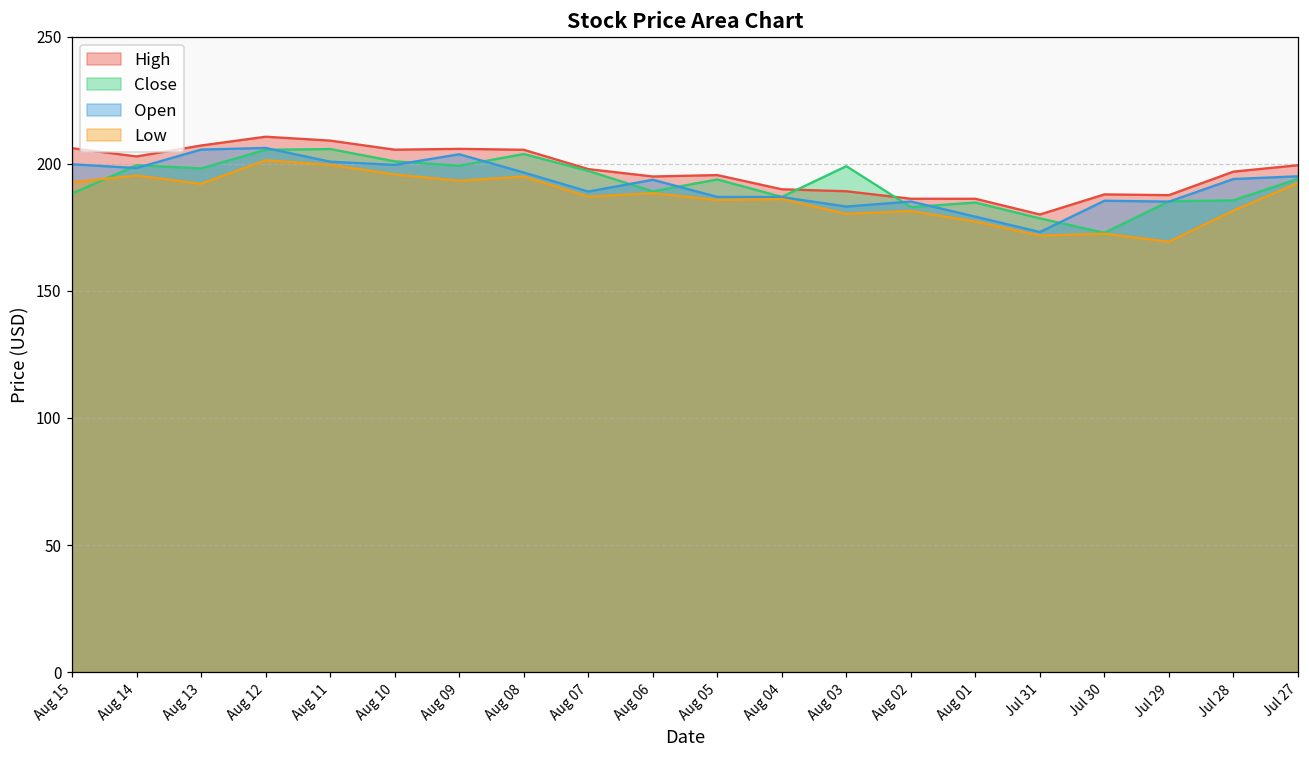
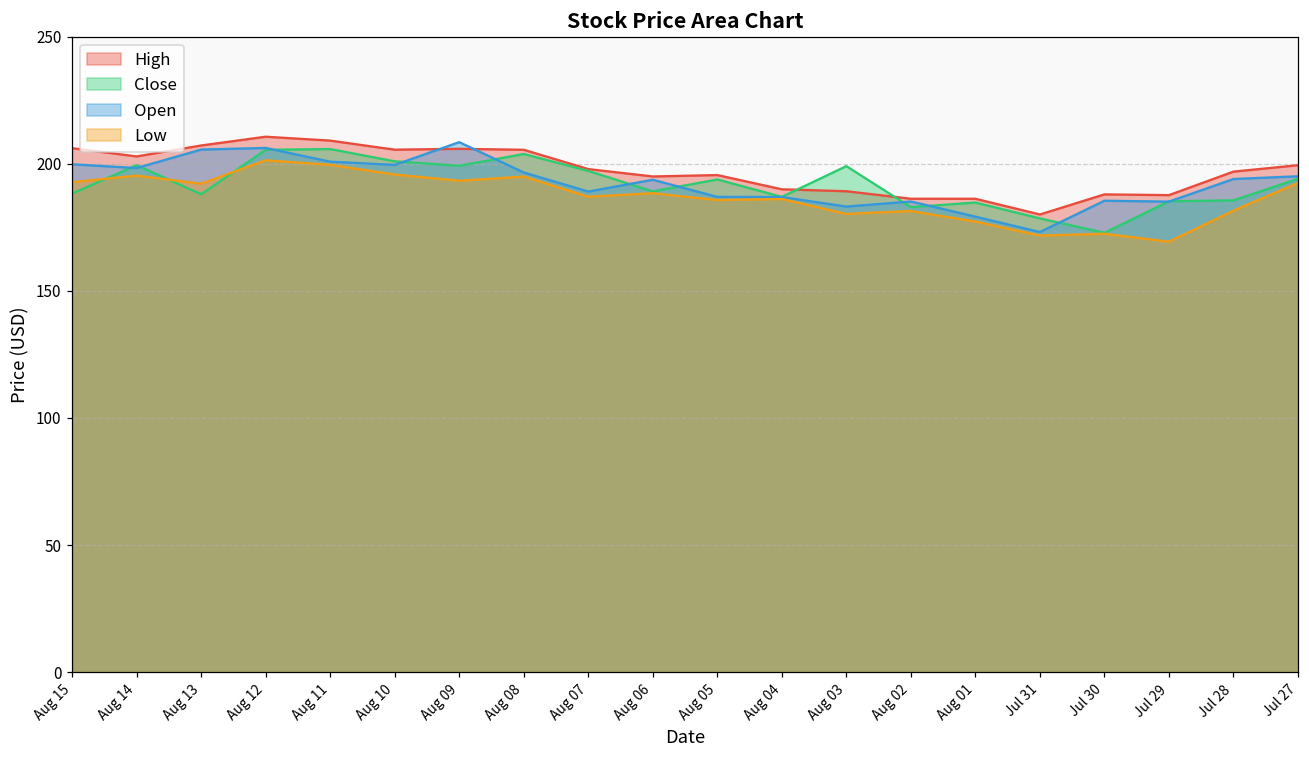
  {
    "Close": {
      "Aug 15": 188,
      "Aug 14": 199,
-     "Aug 13": 198,
+     "Aug 13": 188,
      "Aug 11": 206,
      "Aug 10": 201,
      "Aug 09": 199,
      "Aug 08": 204,
      "Aug 05": 194,
      "Aug 03": 199,
      "Aug 02": 183,
      "Aug 01": 185,
      "Jul 31": 179,
      "Jul 28": 186
    },
    "Open": {
      "Aug 15": 200,
      "Aug 14": 198,
      "Aug 13": 206,
      "Aug 11": 201,
      "Aug 10": 200,
-     "Aug 09": 204,
+     "Aug 09": 209,
      "Aug 08": 197,
      "Aug 07": 189,
      "Aug 06": 194,
      "Aug 05": 187,
      "Aug 03": 183,
      "Aug 01": 179,
      "Jul 31": 173,
      "Jul 30": 185,
      "Jul 28": 194
    }
  }
